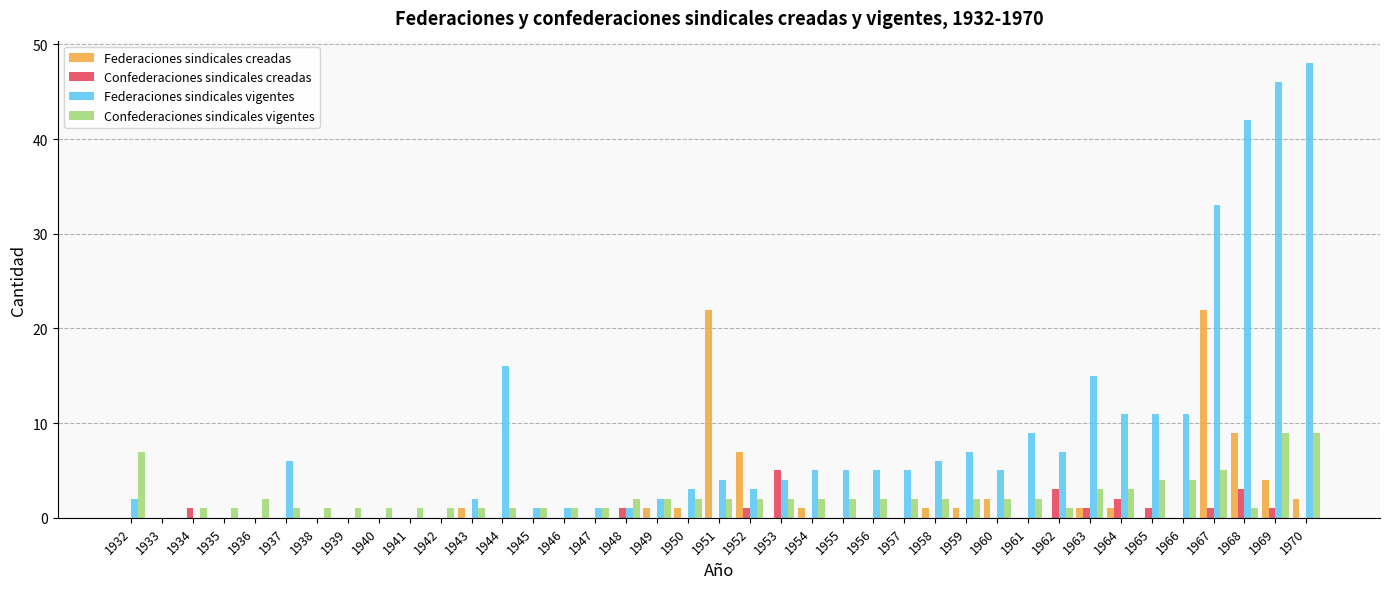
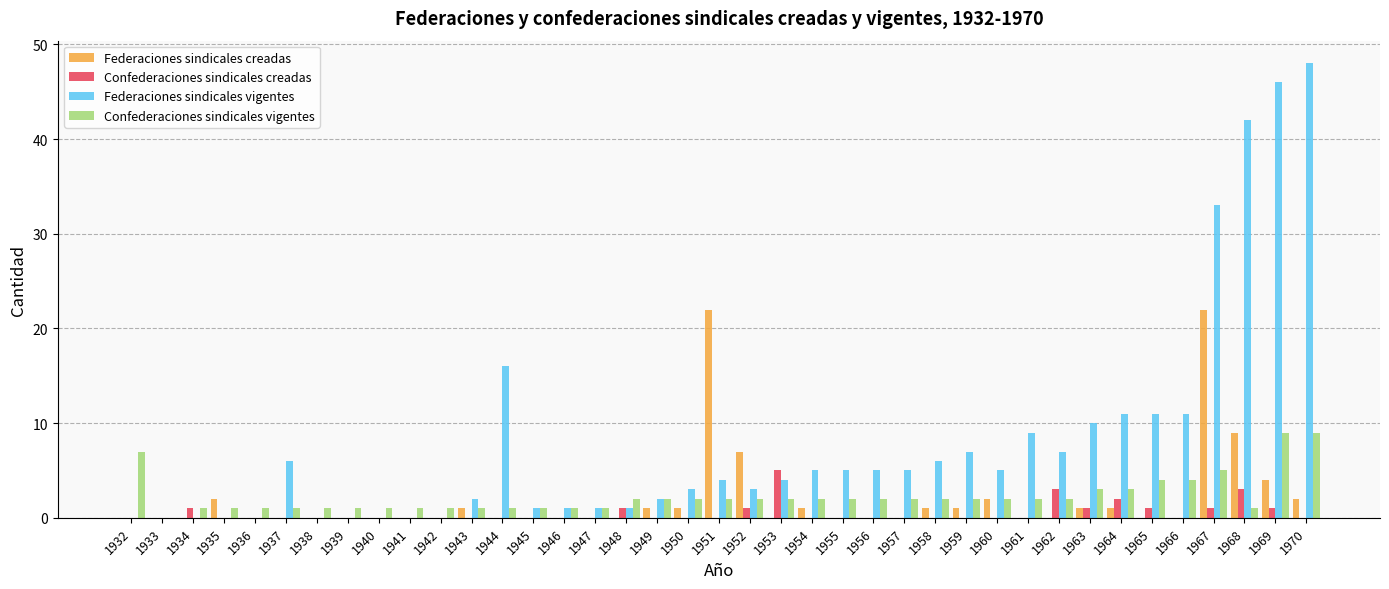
  {
    "Federaciones sindicales creadas": {
      "1932": 0,
      "1933": 0,
      "1934": 0,
-     "1935": 0,
+     "1935": 2,
      "1936": 0,
      "1937": 0,
      "1938": 0,
      "1939": 0,
      "1940": 0,
      "1941": 0,
      "1942": 0,
      "1943": 1,
      "1944": 0,
      "1945": 0,
      "1946": 0,
      "1947": 0,
      "1948": 0,
      "1949": 1,
      "1950": 1,
      "1951": 22,
      "1952": 7,
      "1953": 0,
      "1954": 1,
      "1955": 0,
      "1956": 0,
      "1957": 0,
      "1958": 1,
      "1959": 1,
      "1960": 2,
      "1961": 0,
      "1962": 0,
      "1963": 1,
      "1964": 1,
      "1965": 0,
      "1966": 0,
      "1967": 22,
      "1968": 9,
      "1969": 4,
      "1970": 2
    },
    "Confederaciones sindicales creadas": {
      "1932": 0,
      "1933": 0,
      "1934": 1,
      "1935": 0,
      "1936": 0,
      "1937": 0,
      "1938": 0,
      "1939": 0,
      "1940": 0,
      "1941": 0,
      "1942": 0,
      "1943": 0,
      "1944": 0,
      "1945": 0,
      "1946": 0,
      "1947": 0,
      "1948": 1,
      "1949": 0,
      "1950": 0,
      "1951": 0,
      "1952": 1,
      "1953": 5,
      "1954": 0,
      "1955": 0,
      "1956": 0,
      "1957": 0,
      "1958": 0,
      "1959": 0,
      "1960": 0,
      "1961": 0,
      "1962": 3,
      "1963": 1,
      "1964": 2,
      "1965": 1,
      "1966": 0,
      "1967": 1,
      "1968": 3,
      "1969": 1,
      "1970": 0
    },
    "Federaciones sindicales vigentes": {
-     "1932": 2,
+     "1932": 0,
      "1933": 0,
      "1934": 0,
      "1935": 0,
      "1936": 0,
      "1937": 6,
      "1938": 0,
      "1939": 0,
      "1940": 0,
      "1941": 0,
      "1942": 0,
      "1943": 2,
      "1944": 16,
      "1945": 1,
      "1946": 1,
      "1947": 1,
      "1948": 1,
      "1949": 2,
      "1950": 3,
      "1951": 4,
      "1952": 3,
      "1953": 4,
      "1954": 5,
      "1955": 5,
      "1956": 5,
      "1957": 5,
      "1958": 6,
      "1959": 7,
      "1960": 5,
      "1961": 9,
      "1962": 7,
-     "1963": 15,
+     "1963": 10,
      "1964": 11,
      "1965": 11,
      "1966": 11,
      "1967": 33,
      "1968": 42,
      "1969": 46,
      "1970": 48
    },
    "Confederaciones sindicales vigentes": {
      "1932": 7,
      "1933": 0,
      "1934": 1,
      "1935": 1,
-     "1936": 2,
+     "1936": 1,
      "1937": 1,
      "1938": 1,
      "1939": 1,
      "1940": 1,
      "1941": 1,
      "1942": 1,
      "1943": 1,
      "1944": 1,
      "1945": 1,
      "1946": 1,
      "1947": 1,
      "1948": 2,
      "1949": 2,
      "1950": 2,
      "1951": 2,
      "1952": 2,
      "1953": 2,
      "1954": 2,
      "1955": 2,
      "1956": 2,
      "1957": 2,
      "1958": 2,
      "1959": 2,
      "1960": 2,
      "1961": 2,
-     "1962": 1,
+     "1962": 2,
      "1963": 3,
      "1964": 3,
      "1965": 4,
      "1966": 4,
      "1967": 5,
      "1968": 1,
      "1969": 9,
      "1970": 9
    }
  }
